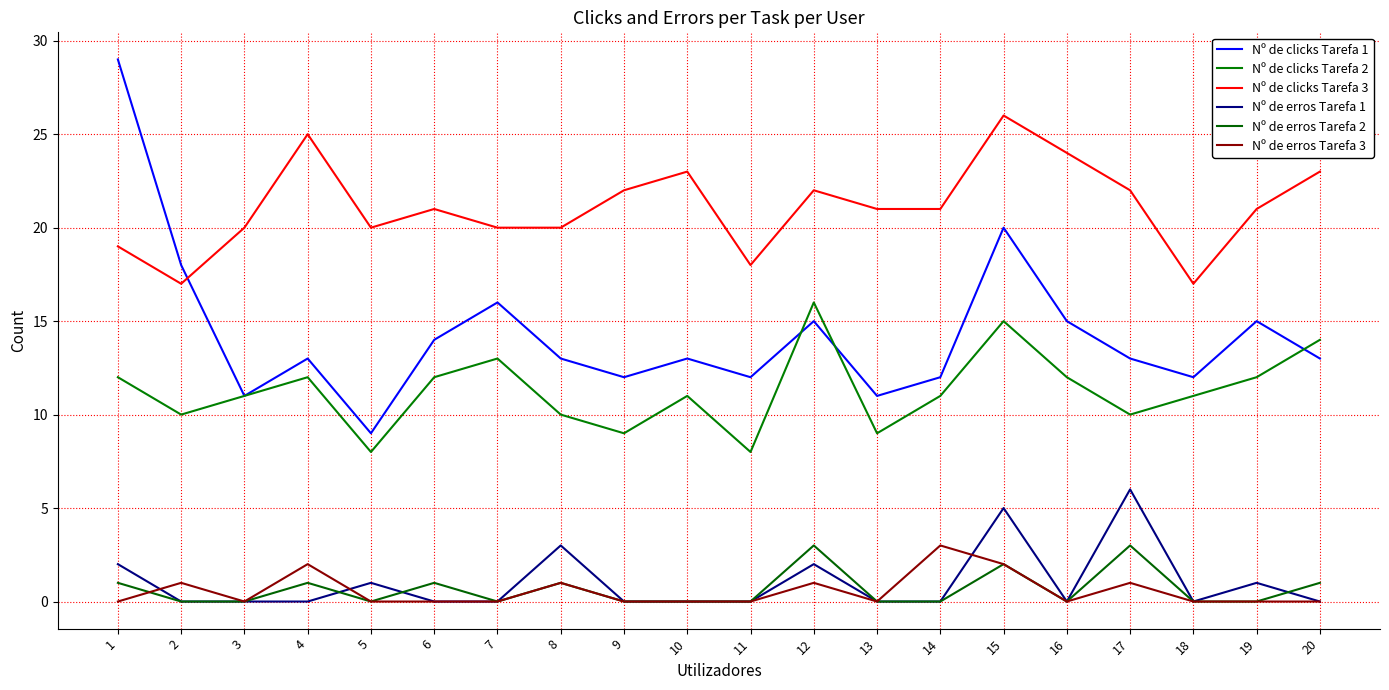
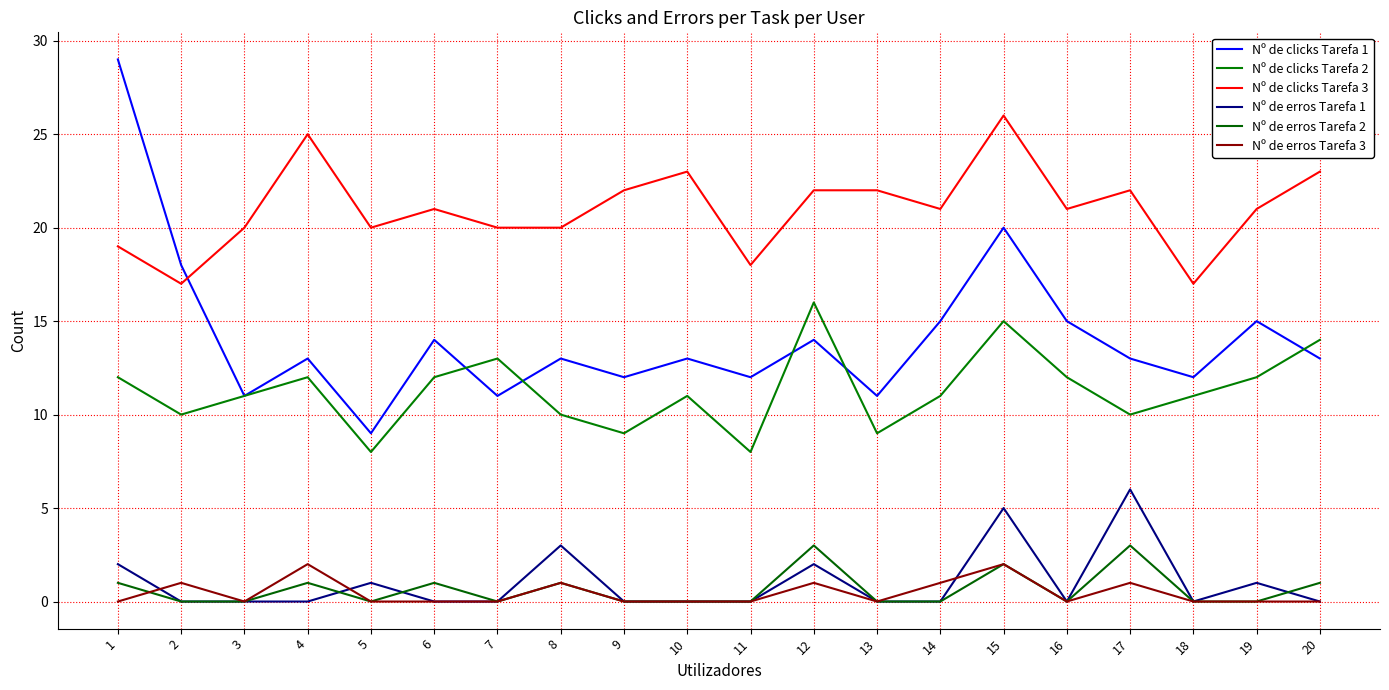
  {
    "Nº de clicks Tarefa 1": {
      "1": 29,
      "2": 18,
      "4": 13,
      "5": 9,
      "6": 14,
-     "7": 16,
+     "7": 11,
      "8": 13,
      "9": 12,
      "10": 13,
      "11": 12,
-     "12": 15,
+     "12": 14,
      "13": 11,
-     "14": 12,
+     "14": 15,
      "15": 20,
      "16": 15,
      "17": 13,
      "18": 12,
      "19": 15,
      "20": 13
    },
    "Nº de clicks Tarefa 3": {
      "1": 19,
      "2": 17,
      "3": 20,
      "4": 25,
      "5": 20,
      "6": 21,
      "7": 20,
      "8": 20,
      "9": 22,
      "10": 23,
      "11": 18,
      "12": 22,
-     "13": 21,
+     "13": 22,
      "14": 21,
      "15": 26,
-     "16": 24,
+     "16": 21,
      "17": 22,
      "18": 17,
      "19": 21,
      "20": 23
    },
    "Nº de erros Tarefa 1": {
      "1": 2,
      "4": 0,
      "5": 1,
      "8": 3,
      "12": 2,
      "15": 5,
      "17": 6,
      "19": 1
    },
    "Nº de erros Tarefa 3": {
      "1": 0,
      "2": 1,
      "4": 2,
      "12": 1,
-     "14": 3,
+     "14": 1,
      "17": 1
    }
  }
